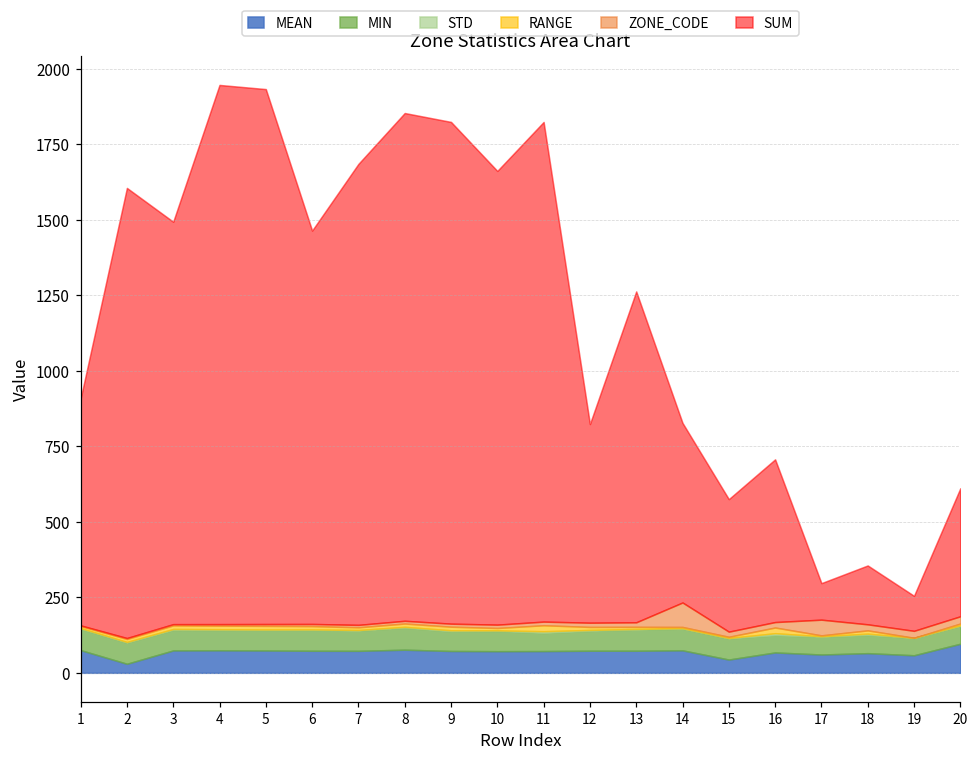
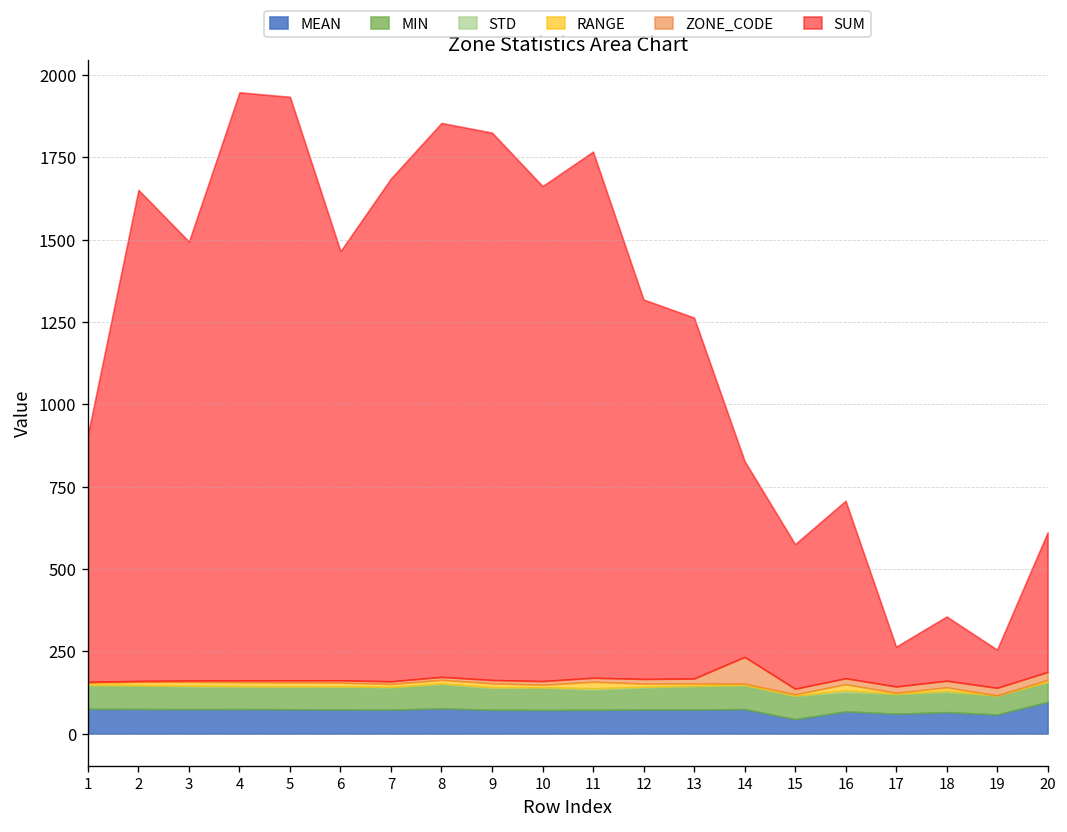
  {
    "MEAN": {
      "1": 80,
-     "2": 30,
+     "2": 70,
      "3": 70,
      "4": 70,
      "5": 70,
      "6": 70,
      "7": 70,
      "8": 80,
      "9": 70,
      "10": 70,
      "11": 70,
      "12": 70,
      "13": 70,
      "14": 70,
      "15": 40,
      "16": 70,
      "17": 60,
      "18": 70,
      "19": 60,
      "20": 100
    },
    "RANGE": {
      "9": 10,
      "11": 20,
      "12": 10,
      "16": 20,
      "18": 10
    },
    "ZONE_CODE": {
      "9": 10,
      "10": 10,
      "11": 10,
      "12": 10,
      "13": 20,
      "14": 80,
      "15": 20,
      "16": 20,
-     "17": 50,
+     "17": 20,
      "18": 20,
      "19": 20,
      "20": 20
    },
    "SUM": {
      "1": 750,
      "2": 1490,
      "3": 1330,
      "4": 1790,
      "5": 1770,
      "6": 1300,
      "7": 1530,
      "8": 1680,
      "9": 1660,
      "10": 1500,
-     "11": 1660,
-     "12": 660,
+     "11": 1600,
+     "12": 1150,
      "13": 1100,
      "14": 600,
      "15": 440,
      "16": 540,
      "17": 120,
      "18": 200,
      "19": 120,
      "20": 420
    }
  }
